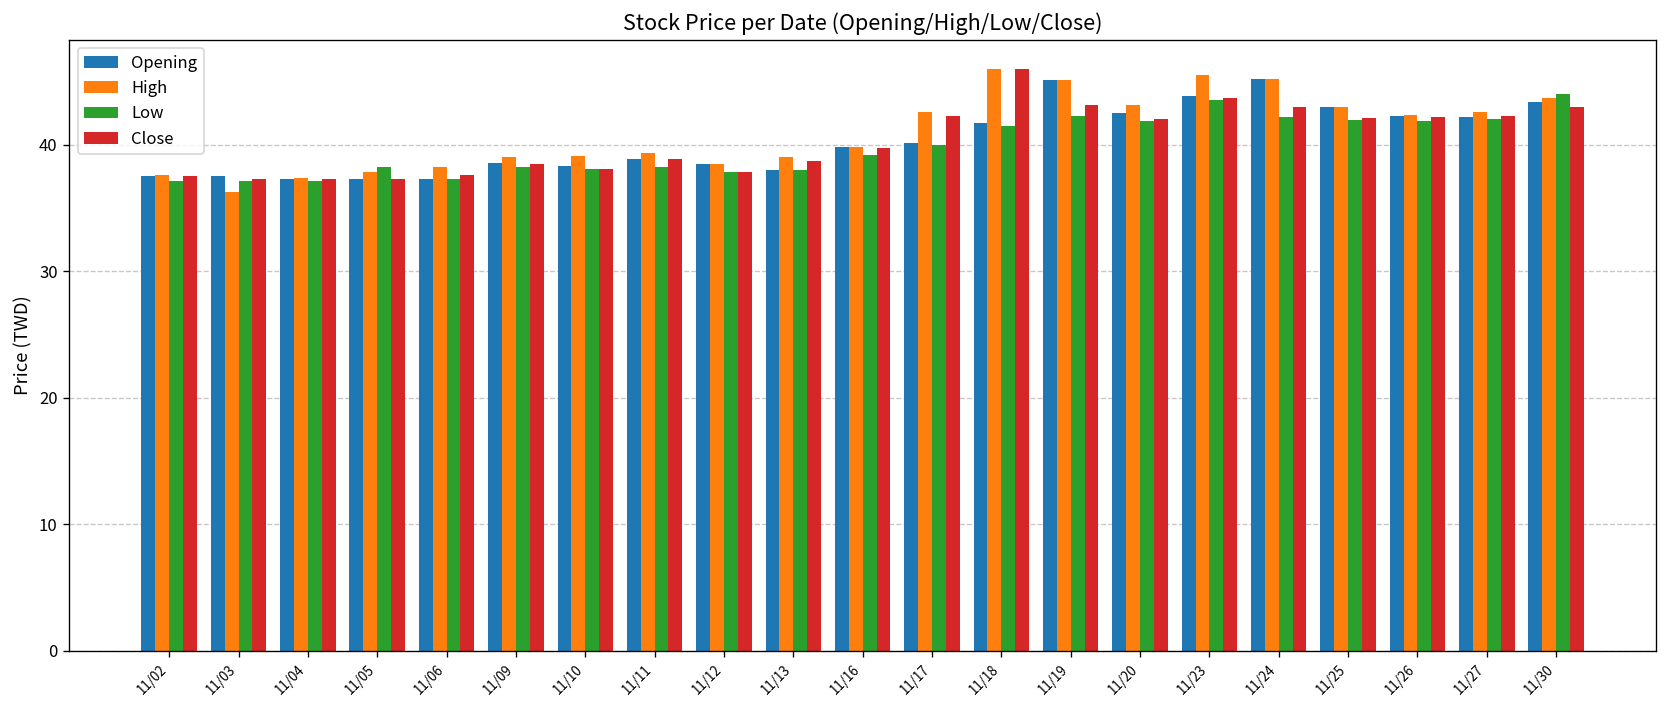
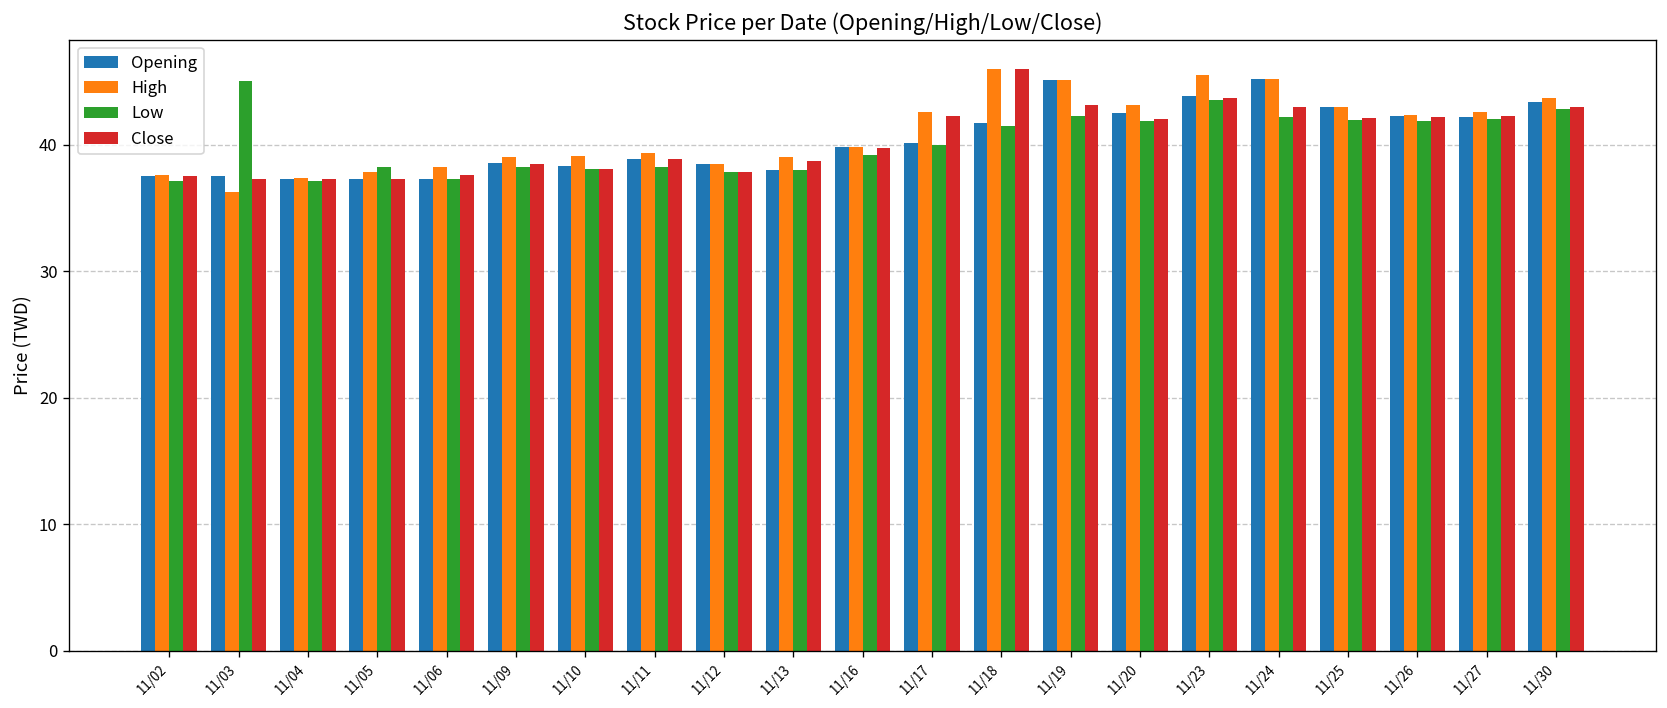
  {
    "Opening": {
      "11/02": 37.5,
      "11/03": 37.5,
      "11/04": 37.3,
      "11/05": 37.3,
      "11/06": 37.3,
      "11/09": 38.6,
      "11/10": 38.4,
      "11/11": 38.9,
      "11/12": 38.5,
      "11/13": 38.0,
      "11/16": 39.8,
      "11/17": 40.1,
      "11/18": 41.7,
      "11/19": 45.1,
      "11/20": 42.5,
      "11/23": 43.9,
      "11/24": 45.2,
      "11/25": 43.0,
      "11/26": 42.3,
      "11/27": 42.2,
      "11/30": 43.4
    },
    "High": {
      "11/02": 37.6,
      "11/03": 36.3,
      "11/04": 37.4,
      "11/05": 37.8,
      "11/06": 38.3,
      "11/09": 39.0,
      "11/10": 39.1,
      "11/11": 39.3,
      "11/12": 38.5,
      "11/13": 39.0,
      "11/16": 39.8,
      "11/17": 42.6,
      "11/18": 46.0,
      "11/19": 45.1,
      "11/20": 43.1,
      "11/23": 45.5,
      "11/24": 45.2,
      "11/25": 43.0,
      "11/26": 42.4,
      "11/27": 42.6,
      "11/30": 43.7
    },
    "Low": {
      "11/02": 37.2,
-     "11/03": 37.2,
+     "11/03": 45.0,
      "11/04": 37.1,
      "11/05": 38.2,
      "11/06": 37.3,
      "11/09": 38.2,
      "11/10": 38.1,
      "11/11": 38.2,
      "11/12": 37.9,
      "11/13": 38.0,
      "11/16": 39.2,
      "11/17": 40.0,
      "11/18": 41.5,
      "11/19": 42.3,
      "11/20": 41.9,
      "11/23": 43.5,
      "11/24": 42.2,
      "11/25": 42.0,
      "11/26": 41.9,
      "11/27": 42.0,
-     "11/30": 44.0
+     "11/30": 42.8
    },
    "Close": {
      "11/02": 37.5,
      "11/03": 37.3,
      "11/04": 37.3,
      "11/05": 37.3,
      "11/06": 37.6,
      "11/09": 38.5,
      "11/10": 38.1,
      "11/11": 38.9,
      "11/12": 37.9,
      "11/13": 38.7,
      "11/16": 39.7,
      "11/17": 42.3,
      "11/18": 46.0,
      "11/19": 43.1,
      "11/20": 42.0,
      "11/23": 43.7,
      "11/24": 43.0,
      "11/25": 42.1,
      "11/26": 42.2,
      "11/27": 42.3,
      "11/30": 43.0
    }
  }
